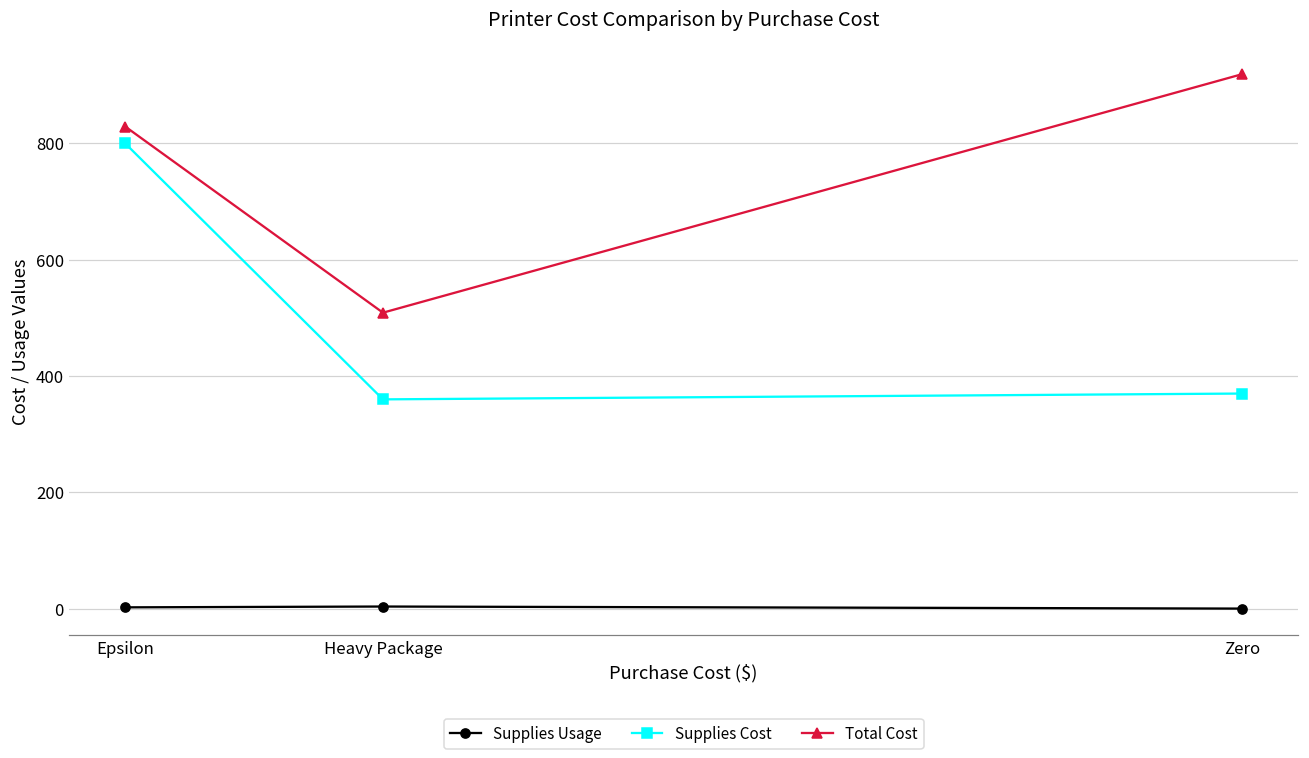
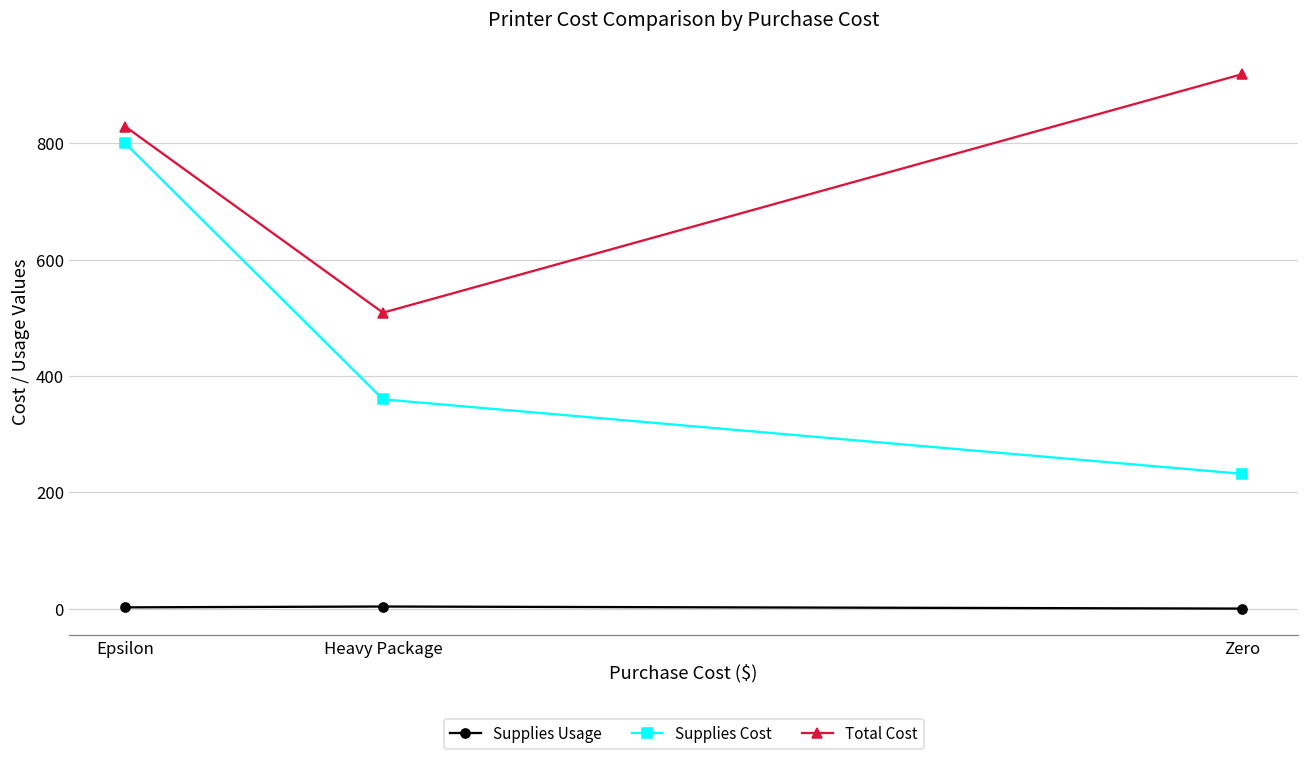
  {
    "Supplies Usage": {
      "Epsilon": 0,
      "Heavy Package": 0,
      "Zero": 0
    },
    "Supplies Cost": {
      "Epsilon": 800,
      "Heavy Package": 360,
-     "Zero": 370
+     "Zero": 230
    },
    "Total Cost": {
      "Epsilon": 830,
      "Heavy Package": 510,
      "Zero": 920
    }
  }
